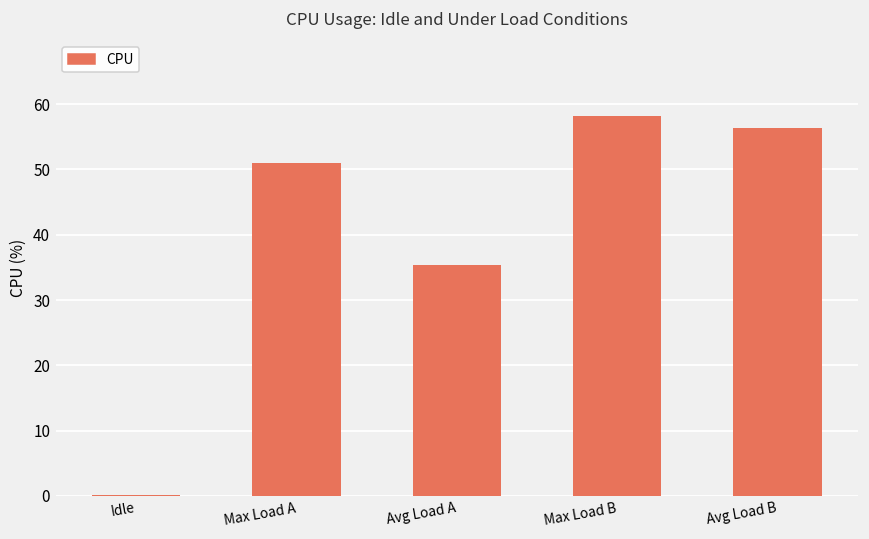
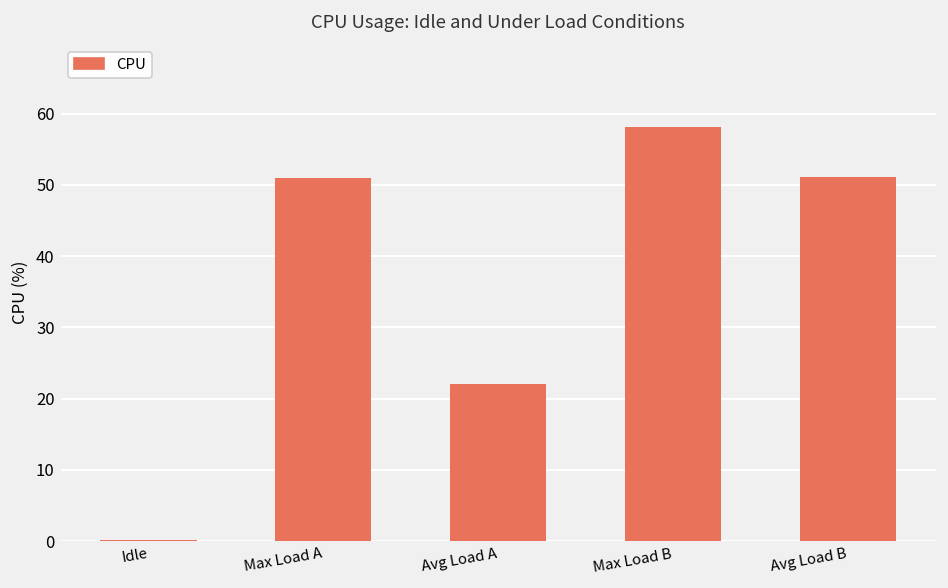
  {
    "Max Load A": 51,
-   "Avg Load A": 35,
+   "Avg Load A": 22,
    "Max Load B": 58,
-   "Avg Load B": 56
+   "Avg Load B": 51
  }
